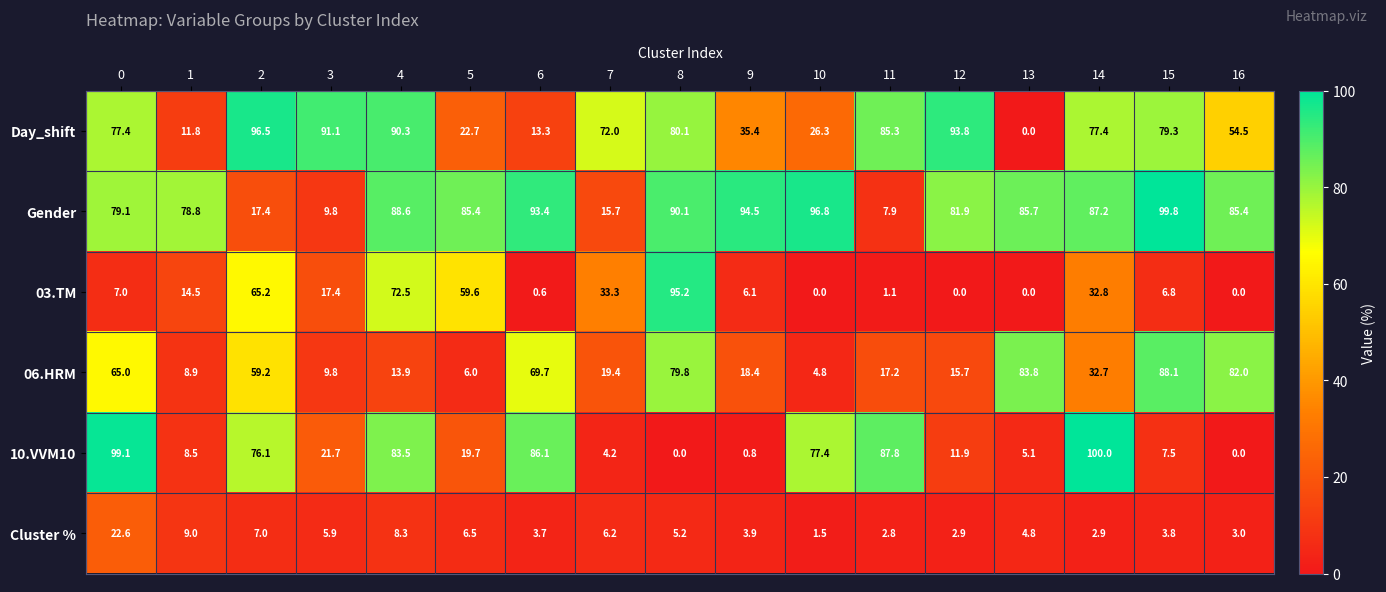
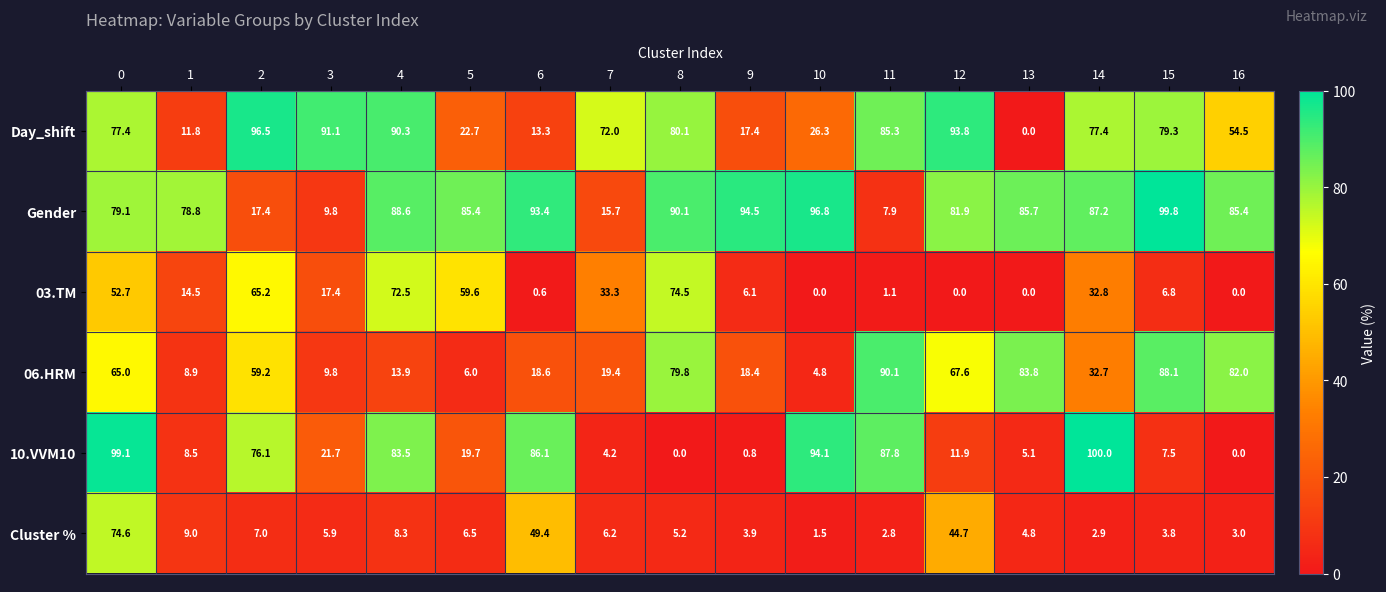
  {
    "Day_shift": {
      "0": 77.4,
      "1": 11.8,
      "2": 96.5,
      "3": 91.1,
      "4": 90.3,
      "5": 22.7,
      "6": 13.3,
      "7": 72.0,
      "8": 80.1,
-     "9": 35.4,
+     "9": 17.4,
      "10": 26.3,
      "11": 85.3,
      "12": 93.8,
      "13": 0.0,
      "14": 77.4,
      "15": 79.3,
      "16": 54.5
    },
    "Gender": {
      "0": 79.1,
      "1": 78.8,
      "2": 17.4,
      "3": 9.8,
      "4": 88.6,
      "5": 85.4,
      "6": 93.4,
      "7": 15.7,
      "8": 90.1,
      "9": 94.5,
      "10": 96.8,
      "11": 7.9,
      "12": 81.9,
      "13": 85.7,
      "14": 87.2,
      "15": 99.8,
      "16": 85.4
    },
    "03.TM": {
-     "0": 7.0,
+     "0": 52.7,
      "1": 14.5,
      "2": 65.2,
      "3": 17.4,
      "4": 72.5,
      "5": 59.6,
      "6": 0.6,
      "7": 33.3,
-     "8": 95.2,
+     "8": 74.5,
      "9": 6.1,
      "10": 0.0,
      "11": 1.1,
      "12": 0.0,
      "13": 0.0,
      "14": 32.8,
      "15": 6.8,
      "16": 0.0
    },
    "06.HRM": {
      "0": 65.0,
      "1": 8.9,
      "2": 59.2,
      "3": 9.8,
      "4": 13.9,
      "5": 6.0,
-     "6": 69.7,
+     "6": 18.6,
      "7": 19.4,
      "8": 79.8,
      "9": 18.4,
      "10": 4.8,
-     "11": 17.2,
-     "12": 15.7,
+     "11": 90.1,
+     "12": 67.6,
      "13": 83.8,
      "14": 32.7,
      "15": 88.1,
      "16": 82.0
    },
    "10.VVM10": {
      "0": 99.1,
      "1": 8.5,
      "2": 76.1,
      "3": 21.7,
      "4": 83.5,
      "5": 19.7,
      "6": 86.1,
      "7": 4.2,
      "8": 0.0,
      "9": 0.8,
-     "10": 77.4,
+     "10": 94.1,
      "11": 87.8,
      "12": 11.9,
      "13": 5.1,
      "14": 100.0,
      "15": 7.5,
      "16": 0.0
    },
    "Cluster %": {
-     "0": 22.6,
+     "0": 74.6,
      "1": 9.0,
      "2": 7.0,
      "3": 5.9,
      "4": 8.3,
      "5": 6.5,
-     "6": 3.7,
+     "6": 49.4,
      "7": 6.2,
      "8": 5.2,
      "9": 3.9,
      "10": 1.5,
      "11": 2.8,
-     "12": 2.9,
+     "12": 44.7,
      "13": 4.8,
      "14": 2.9,
      "15": 3.8,
      "16": 3.0
    }
  }
